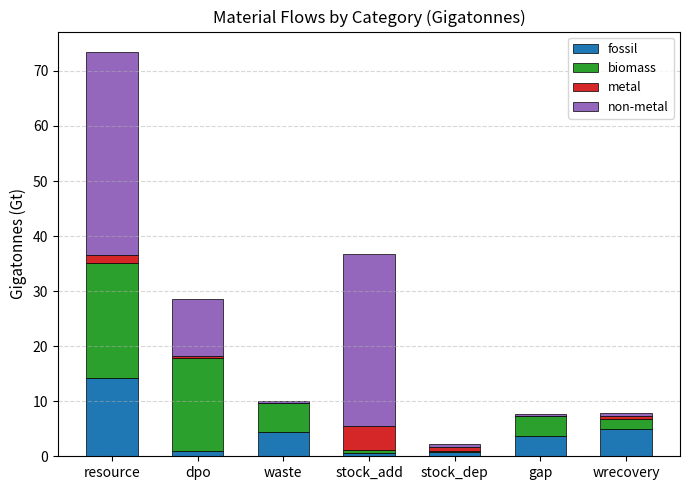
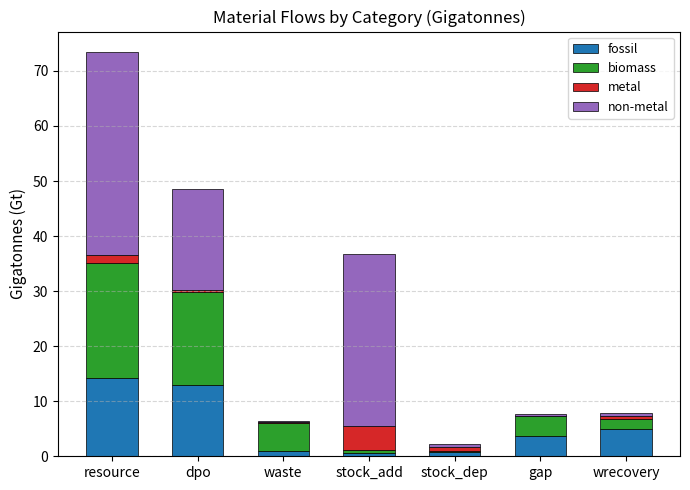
  {
    "fossil": {
      "resource": 14,
-     "dpo": 1,
-     "waste": 4,
+     "dpo": 13,
+     "waste": 1,
      "stock_add": 1,
      "stock_dep": 1,
      "gap": 4,
      "wrecovery": 5
    },
    "biomass": {
      "resource": 21,
      "dpo": 17,
      "waste": 5,
      "stock_add": 1,
      "gap": 4,
      "wrecovery": 2
    },
    "metal": {
      "resource": 1,
      "stock_add": 4,
      "stock_dep": 1,
      "wrecovery": 1
    },
    "non-metal": {
      "resource": 37,
-     "dpo": 10,
+     "dpo": 18,
      "stock_add": 31,
      "stock_dep": 1,
      "wrecovery": 1
    }
  }
